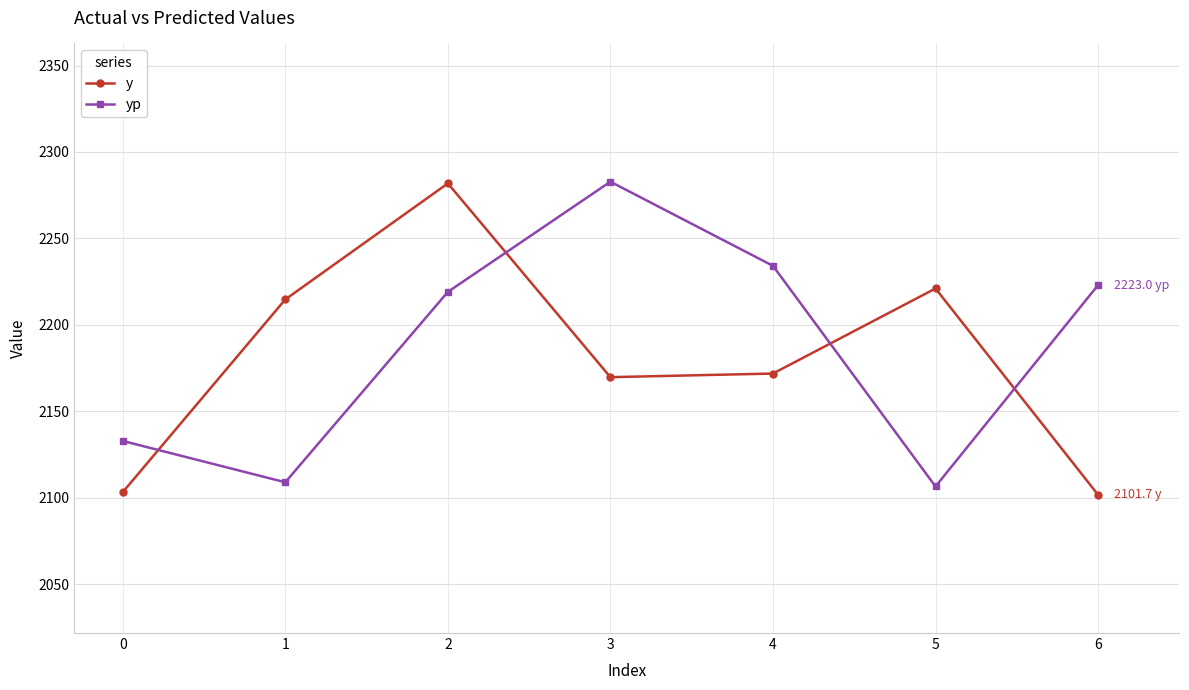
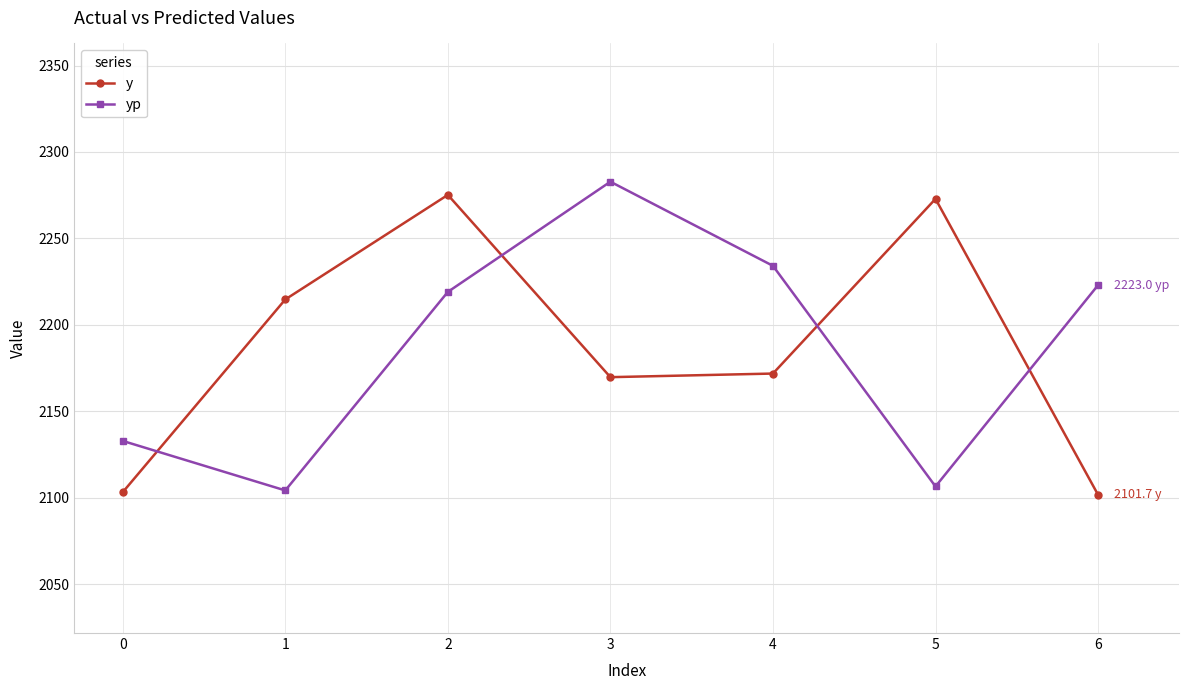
  {
    "y": {
      "0": 2103,
      "1": 2215,
-     "2": 2282,
+     "2": 2275,
      "3": 2170,
      "4": 2172,
-     "5": 2221
+     "5": 2273
    },
    "yp": {
      "0": 2133,
-     "1": 2109,
+     "1": 2104,
      "2": 2219,
      "3": 2283,
      "4": 2234,
      "5": 2106
    }
  }
